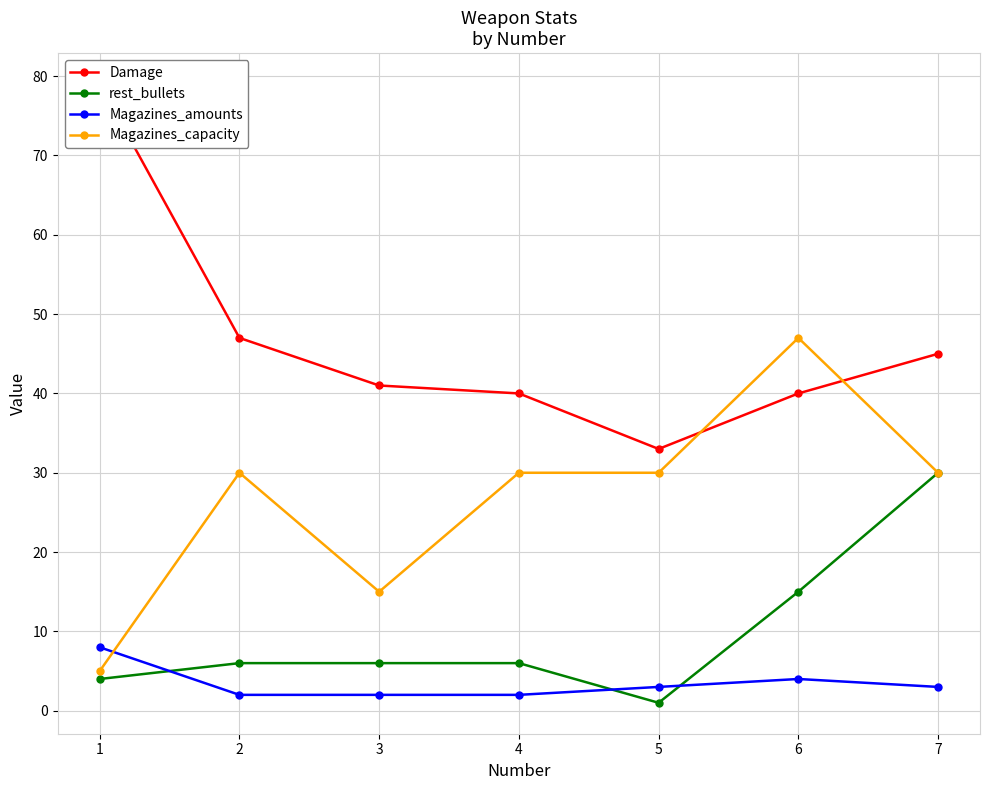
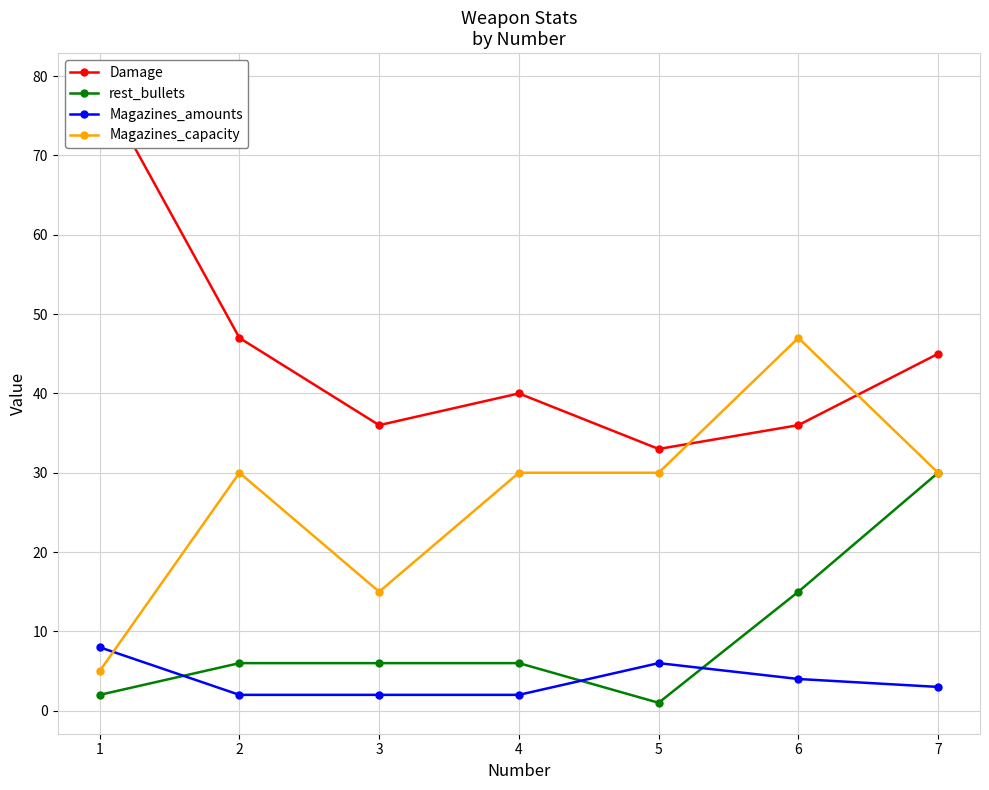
  {
    "Damage": {
      "2": 47,
-     "3": 41,
+     "3": 36,
      "4": 40,
      "5": 33,
-     "6": 40,
+     "6": 36,
      "7": 45
    },
    "rest_bullets": {
-     "1": 4,
+     "1": 2,
      "2": 6,
      "3": 6,
      "4": 6,
      "5": 1,
      "6": 15
    },
    "Magazines_amounts": {
      "1": 8,
      "2": 2,
      "3": 2,
      "4": 2,
-     "5": 3,
+     "5": 6,
      "6": 4,
      "7": 3
    },
    "Magazines_capacity": {
      "1": 5,
      "2": 30,
      "3": 15,
      "4": 30,
      "5": 30,
      "6": 47
    }
  }
